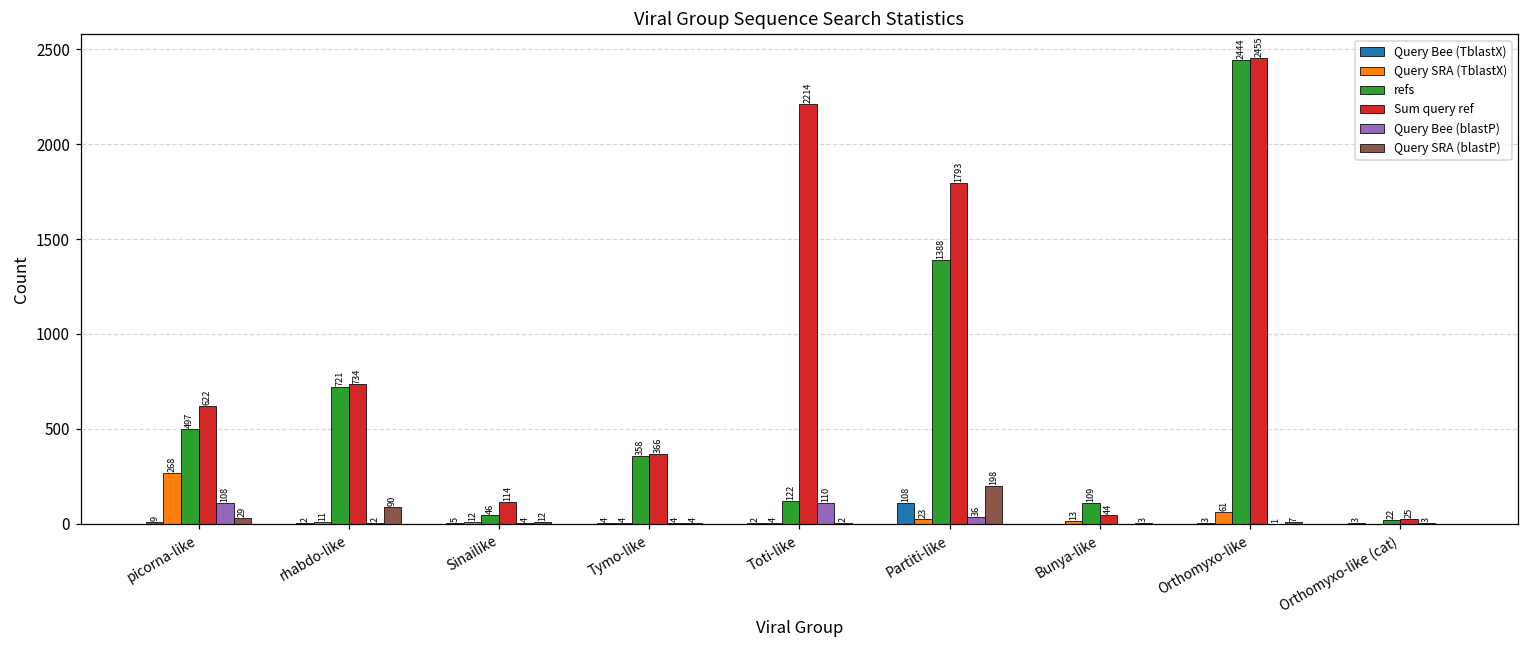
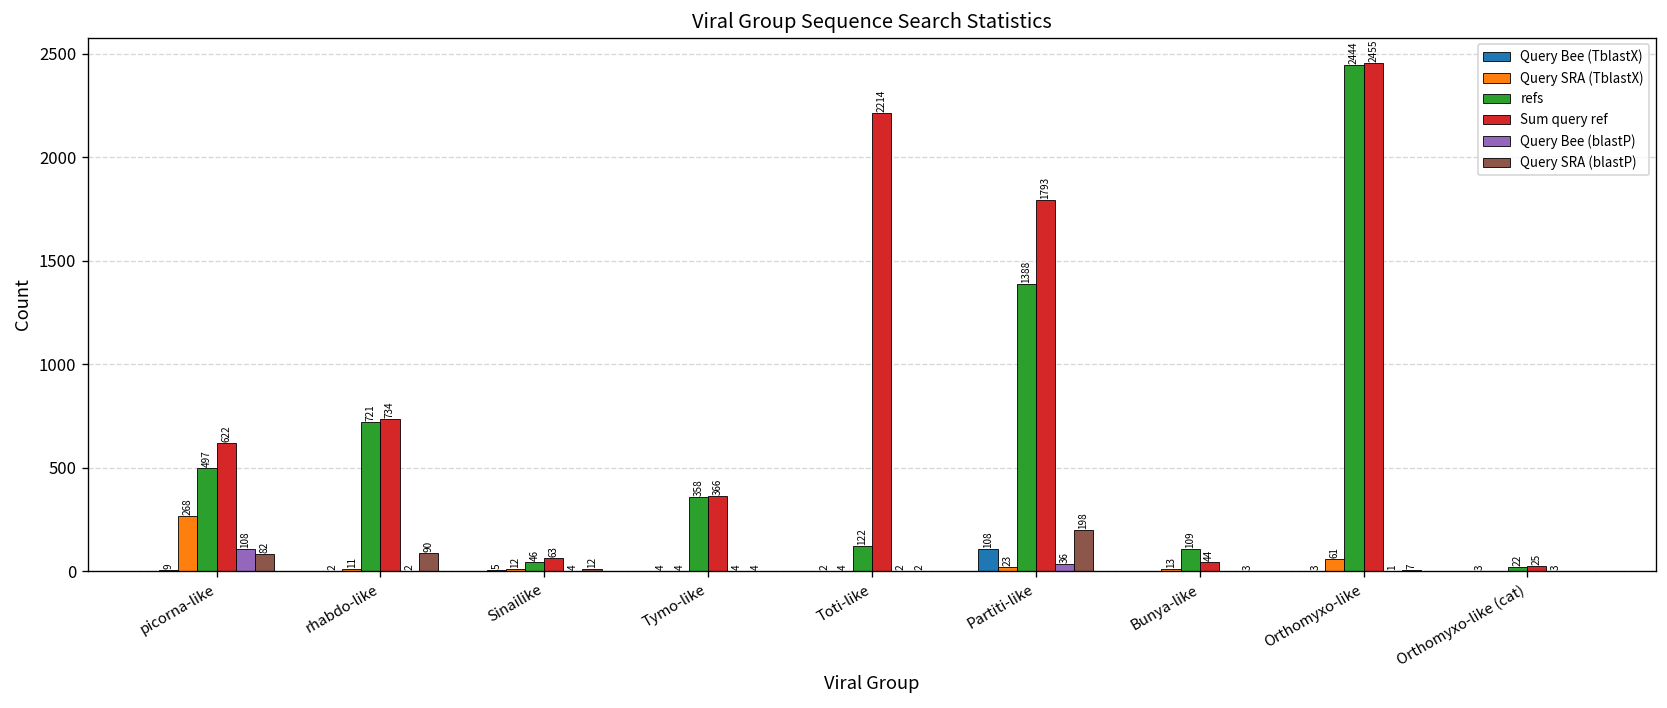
  {
    "Query Bee (TblastX)": {
      "picorna-like": 9,
      "rhabdo-like": 2,
      "Sinailike": 5,
      "Tymo-like": 4,
      "Toti-like": 2,
      "Partiti-like": 108,
      "Orthomyxo-like": 3,
      "Orthomyxo-like (cat)": 3
    },
    "Query SRA (TblastX)": {
      "picorna-like": 268,
      "rhabdo-like": 11,
      "Sinailike": 12,
      "Tymo-like": 4,
      "Toti-like": 4,
      "Partiti-like": 23,
      "Bunya-like": 13,
      "Orthomyxo-like": 61
    },
    "refs": {
      "picorna-like": 497,
      "rhabdo-like": 721,
      "Sinailike": 46,
      "Tymo-like": 358,
      "Toti-like": 122,
      "Partiti-like": 1388,
      "Bunya-like": 109,
      "Orthomyxo-like": 2444,
      "Orthomyxo-like (cat)": 22
    },
    "Sum query ref": {
      "picorna-like": 622,
      "rhabdo-like": 734,
-     "Sinailike": 114,
+     "Sinailike": 63,
      "Tymo-like": 366,
      "Toti-like": 2214,
      "Partiti-like": 1793,
      "Bunya-like": 44,
      "Orthomyxo-like": 2455,
      "Orthomyxo-like (cat)": 25
    },
    "Query Bee (blastP)": {
      "picorna-like": 108,
      "rhabdo-like": 2,
      "Sinailike": 4,
      "Tymo-like": 4,
-     "Toti-like": 110,
+     "Toti-like": 2,
      "Partiti-like": 36,
      "Orthomyxo-like": 1,
      "Orthomyxo-like (cat)": 3
    },
    "Query SRA (blastP)": {
-     "picorna-like": 29,
+     "picorna-like": 82,
      "rhabdo-like": 90,
      "Sinailike": 12,
      "Tymo-like": 4,
      "Toti-like": 2,
      "Partiti-like": 198,
      "Bunya-like": 3,
      "Orthomyxo-like": 7
    }
  }
